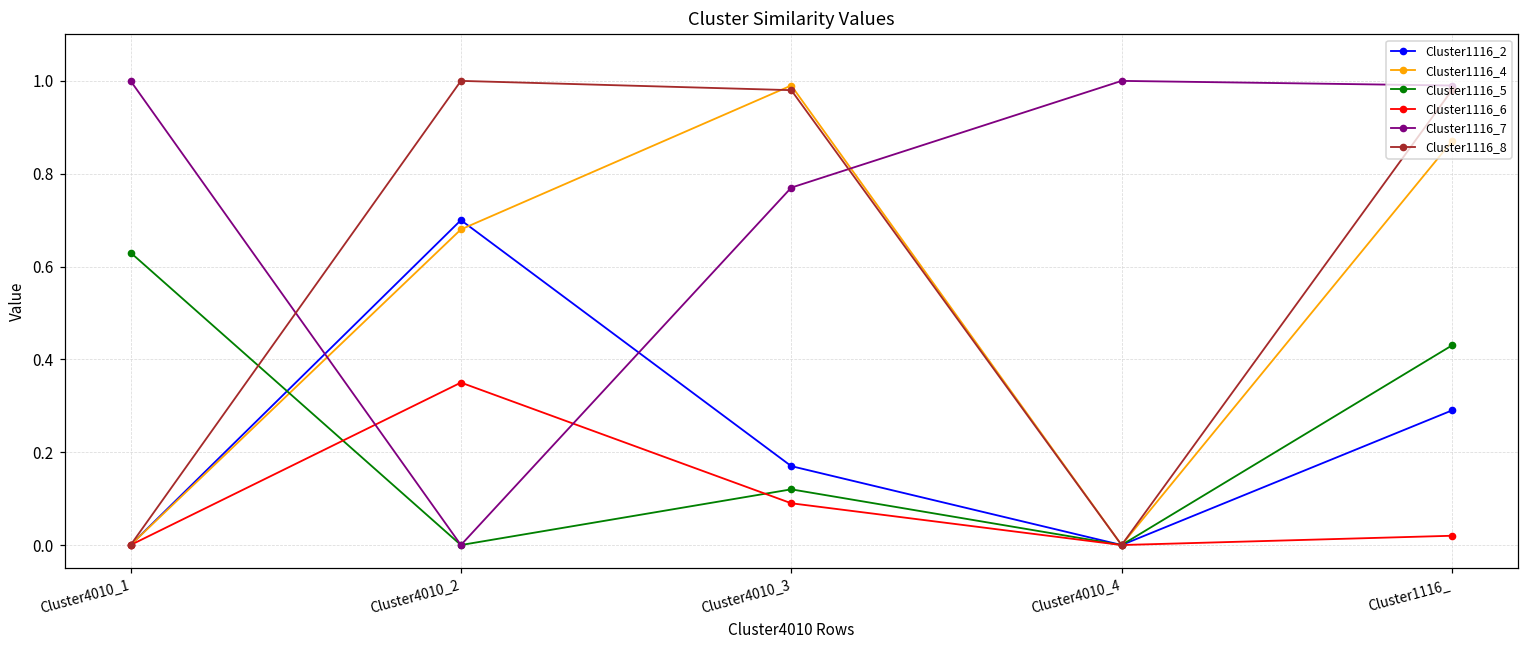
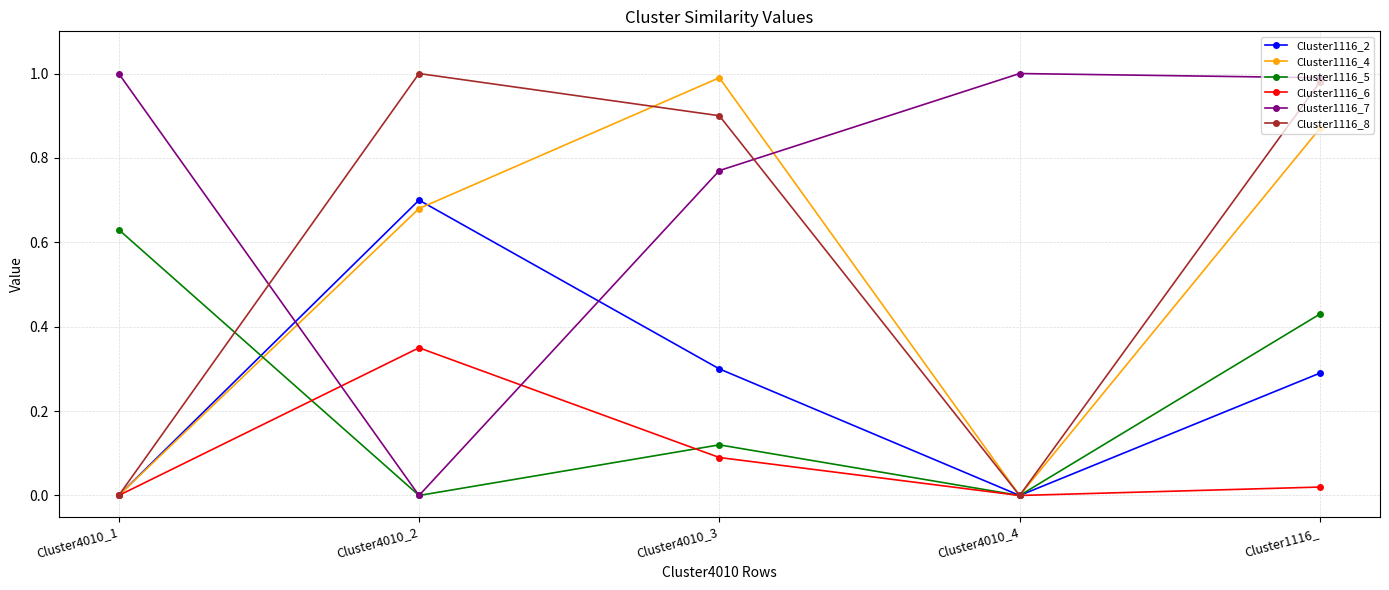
  {
    "Cluster1116_2": {
      "Cluster4010_2": 0.70,
-     "Cluster4010_3": 0.17,
+     "Cluster4010_3": 0.30,
      "Cluster1116_": 0.29
    },
    "Cluster1116_4": {
      "Cluster4010_2": 0.68,
      "Cluster4010_3": 0.99
    },
    "Cluster1116_5": {
      "Cluster4010_1": 0.63,
      "Cluster4010_3": 0.12,
      "Cluster1116_": 0.43
    },
    "Cluster1116_6": {
      "Cluster4010_2": 0.35,
      "Cluster4010_3": 0.09,
      "Cluster1116_": 0.02
    },
    "Cluster1116_7": {
      "Cluster4010_1": 1.00,
      "Cluster4010_3": 0.77,
      "Cluster4010_4": 1.00
    },
    "Cluster1116_8": {
      "Cluster4010_2": 1.00,
-     "Cluster4010_3": 0.98
+     "Cluster4010_3": 0.90
    }
  }
